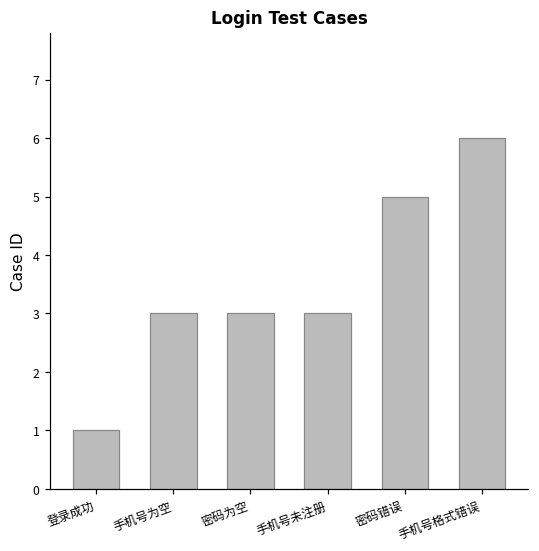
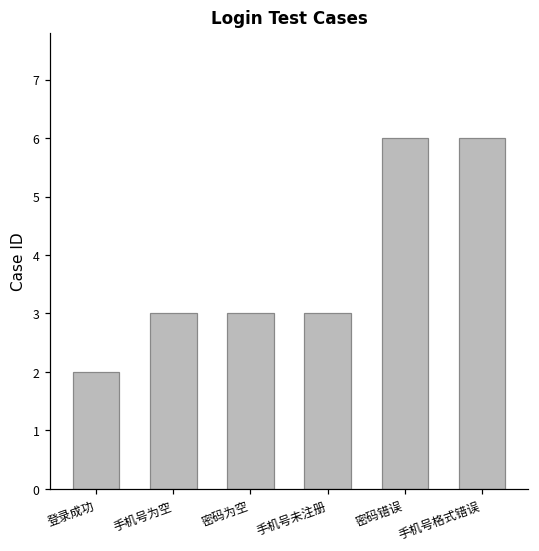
  {
-   "登录成功": 1,
+   "登录成功": 2,
    "手机号为空": 3,
    "密码为空": 3,
    "手机号未注册": 3,
-   "密码错误": 5,
+   "密码错误": 6,
    "手机号格式错误": 6
  }
